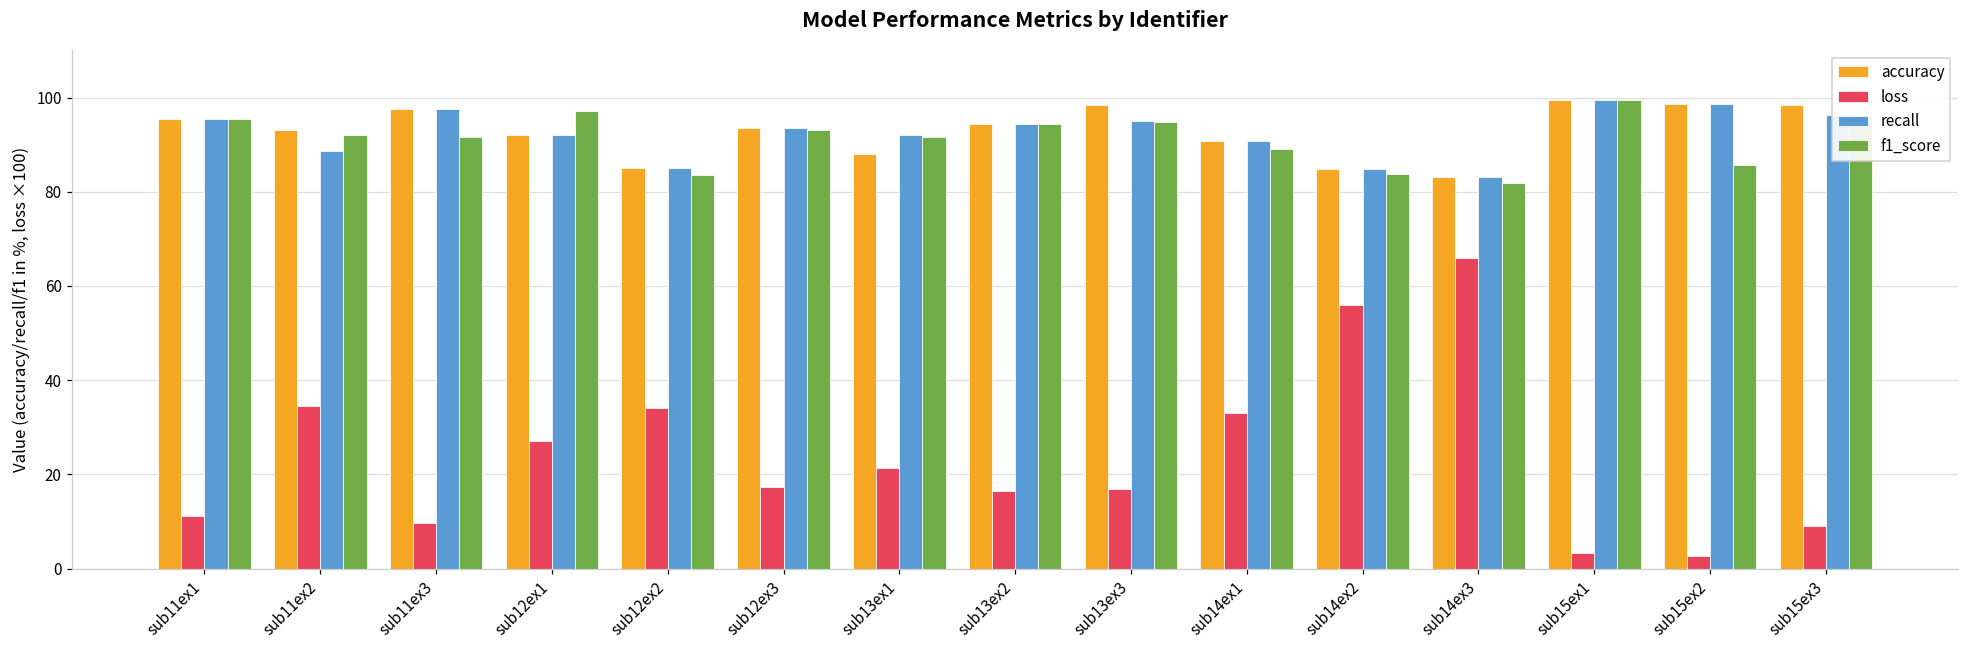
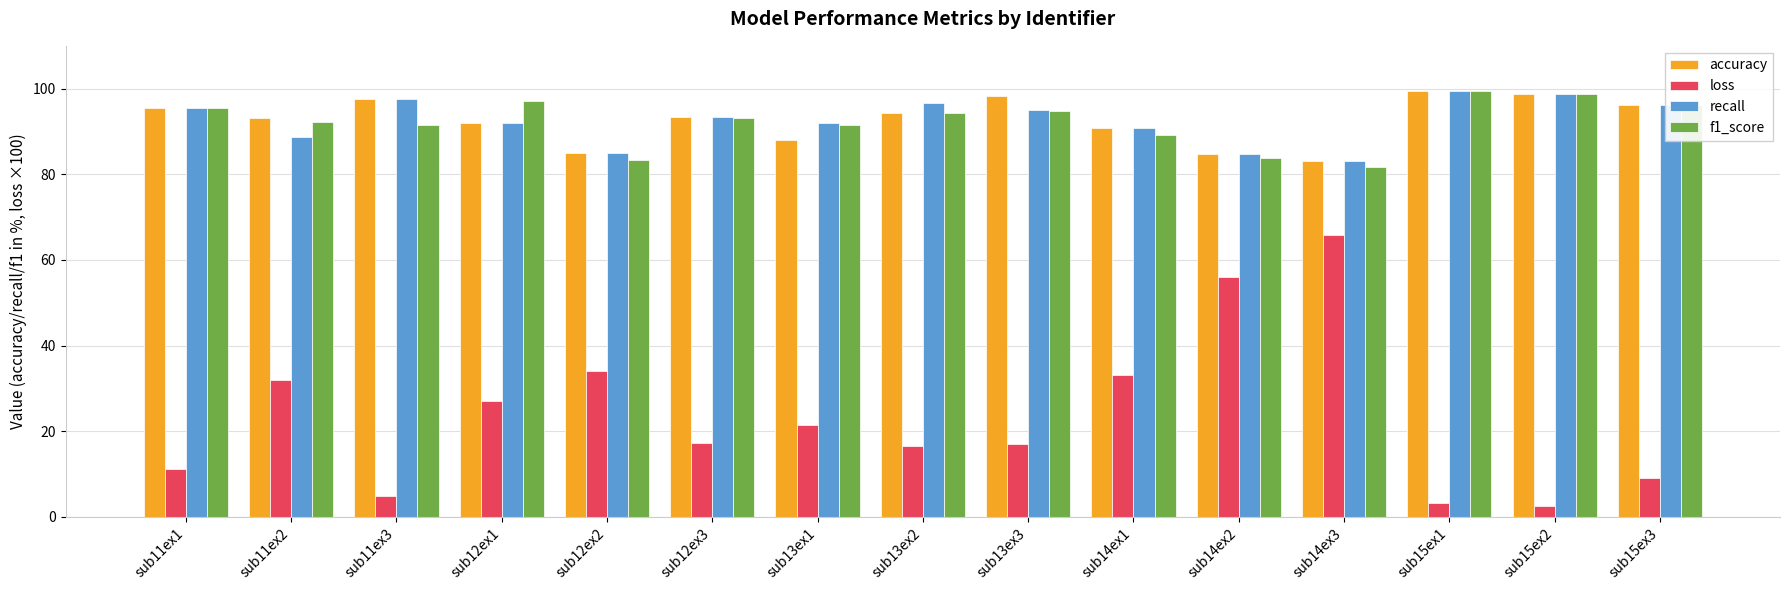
  {
    "accuracy": {
      "sub11ex1": 95,
      "sub11ex2": 93,
      "sub11ex3": 97,
      "sub12ex1": 92,
      "sub12ex2": 85,
      "sub12ex3": 93,
      "sub13ex1": 88,
      "sub13ex2": 94,
      "sub13ex3": 98,
      "sub14ex1": 91,
      "sub14ex2": 85,
      "sub14ex3": 83,
      "sub15ex1": 99,
      "sub15ex2": 99,
-     "sub15ex3": 98
+     "sub15ex3": 96
    },
    "loss": {
      "sub11ex1": 11,
-     "sub11ex2": 34,
-     "sub11ex3": 10,
+     "sub11ex2": 32,
+     "sub11ex3": 5,
      "sub12ex1": 27,
      "sub12ex2": 34,
      "sub12ex3": 17,
      "sub13ex1": 21,
      "sub13ex2": 17,
      "sub13ex3": 17,
      "sub14ex1": 33,
      "sub14ex2": 56,
      "sub14ex3": 66,
      "sub15ex1": 3,
      "sub15ex2": 3,
      "sub15ex3": 9
    },
    "recall": {
      "sub11ex1": 95,
      "sub11ex2": 89,
      "sub11ex3": 97,
      "sub12ex1": 92,
      "sub12ex2": 85,
      "sub12ex3": 93,
      "sub13ex1": 92,
-     "sub13ex2": 94,
+     "sub13ex2": 97,
      "sub13ex3": 95,
      "sub14ex1": 91,
      "sub14ex2": 85,
      "sub14ex3": 83,
      "sub15ex1": 99,
      "sub15ex2": 99
    },
    "f1_score": {
      "sub11ex1": 95,
      "sub11ex2": 92,
      "sub11ex3": 92,
      "sub12ex1": 97,
      "sub12ex2": 83,
      "sub12ex3": 93,
      "sub13ex1": 92,
      "sub13ex2": 94,
      "sub13ex3": 95,
      "sub14ex1": 89,
      "sub14ex2": 84,
      "sub14ex3": 82,
      "sub15ex1": 99,
-     "sub15ex2": 86
+     "sub15ex2": 99
    }
  }
